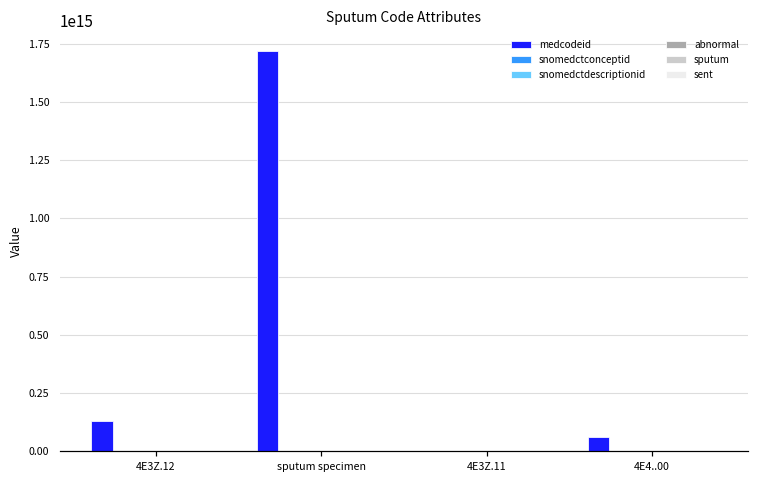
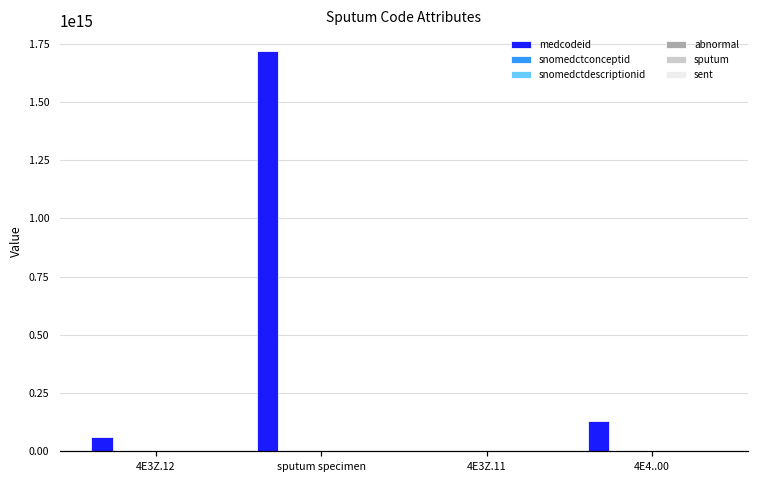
  {
    "medcodeid": {
-     "4E3Z.12": 130000000000000,
+     "4E3Z.12": 60000000000000,
      "sputum specimen": 1720000000000000,
-     "4E4..00": 60000000000000
+     "4E4..00": 130000000000000
    }
  }
